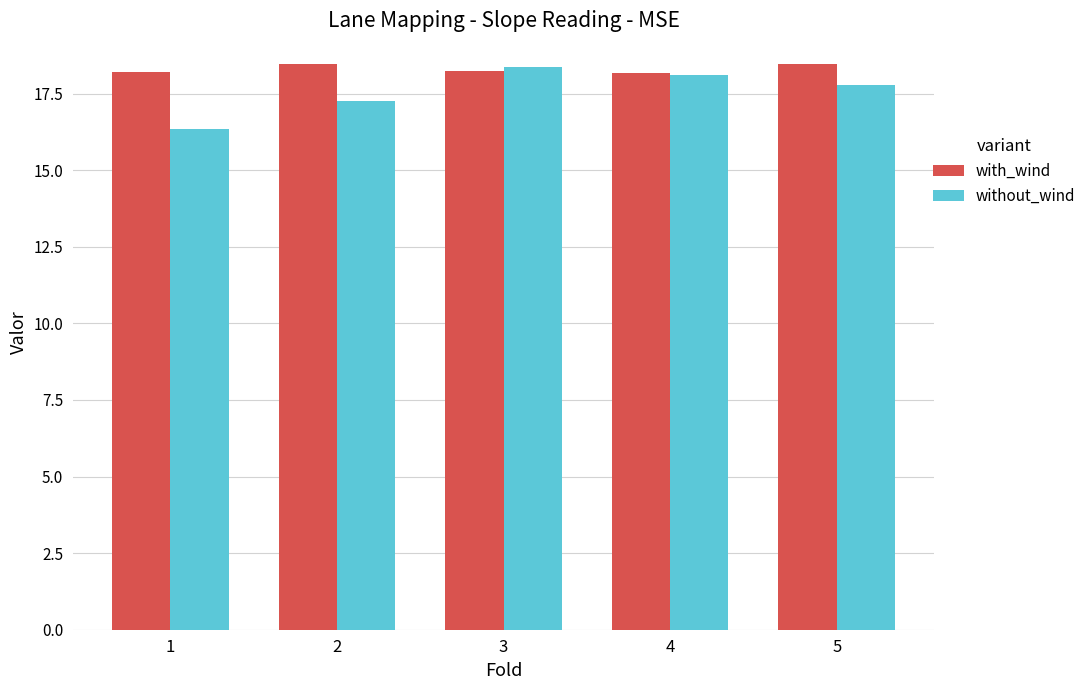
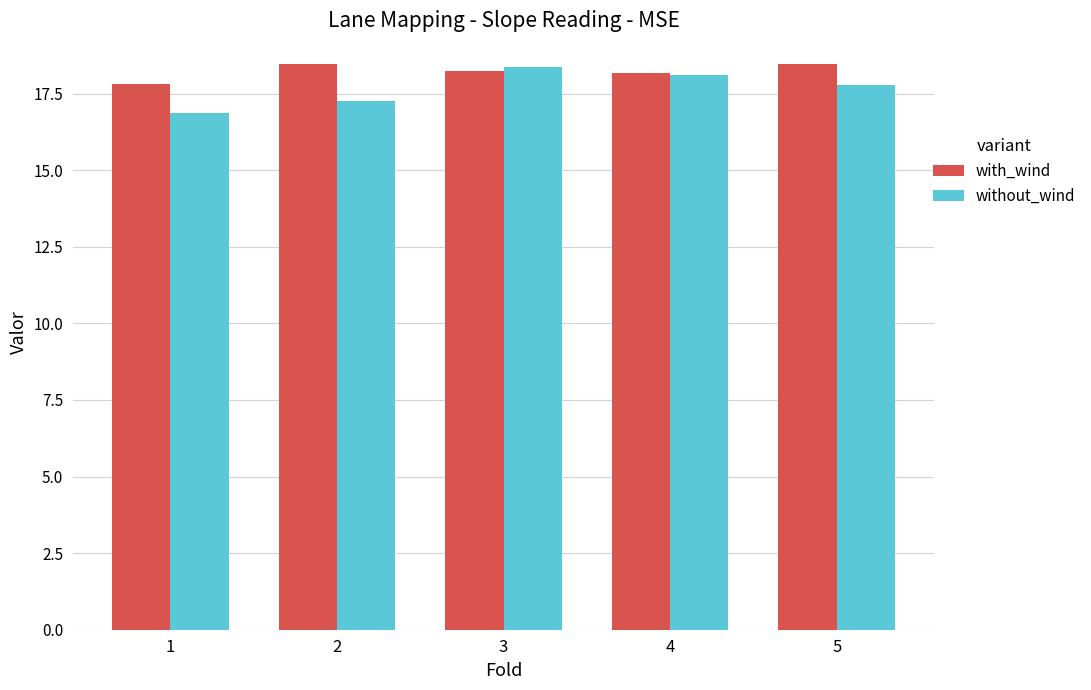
  {
    "with_wind": {
-     "1": 18.2,
+     "1": 17.8,
      "2": 18.5,
      "3": 18.2,
      "4": 18.2,
      "5": 18.5
    },
    "without_wind": {
-     "1": 16.4,
+     "1": 16.9,
      "2": 17.3,
      "3": 18.4,
      "4": 18.1,
      "5": 17.8
    }
  }
